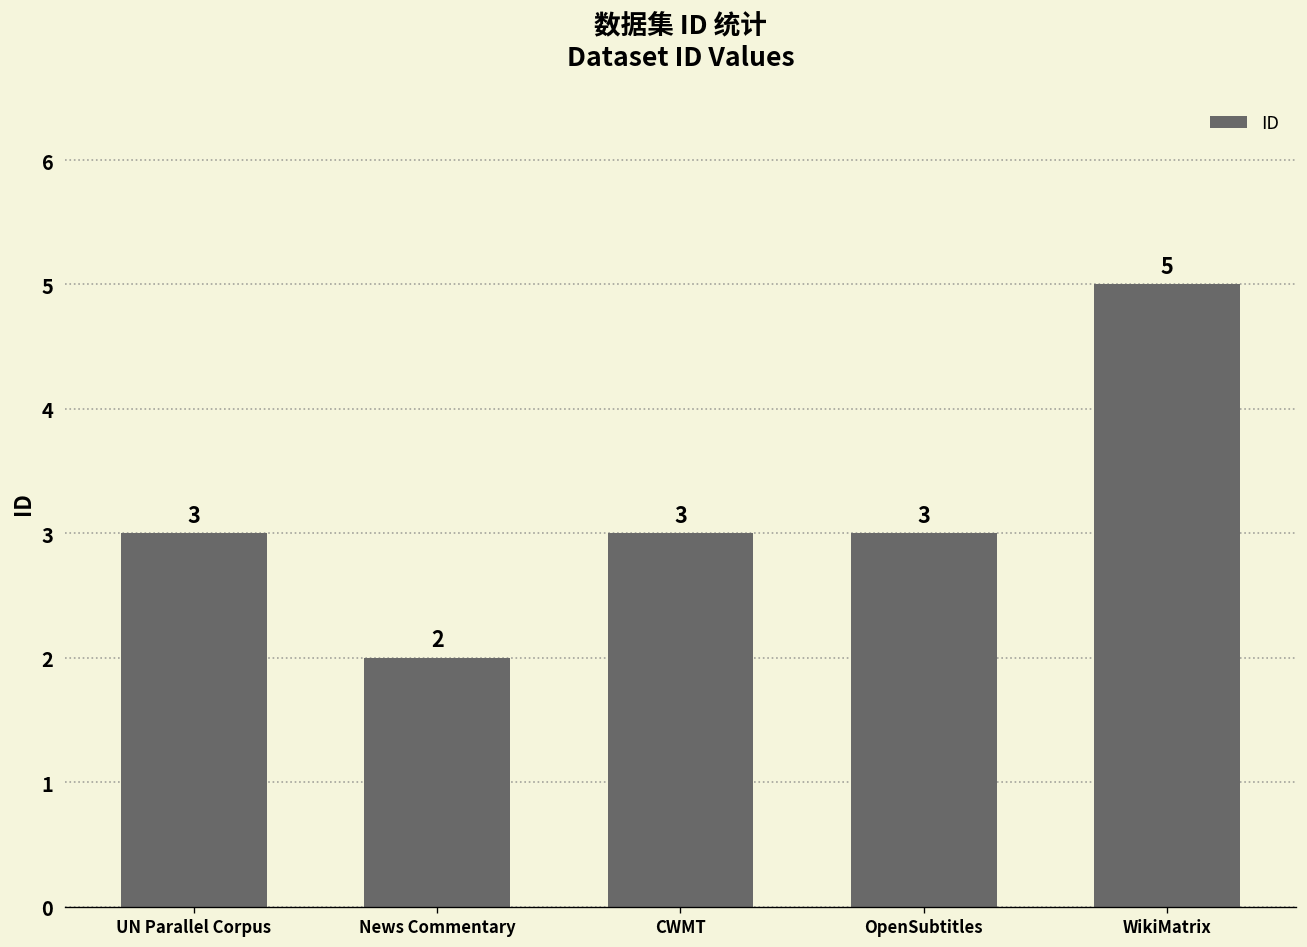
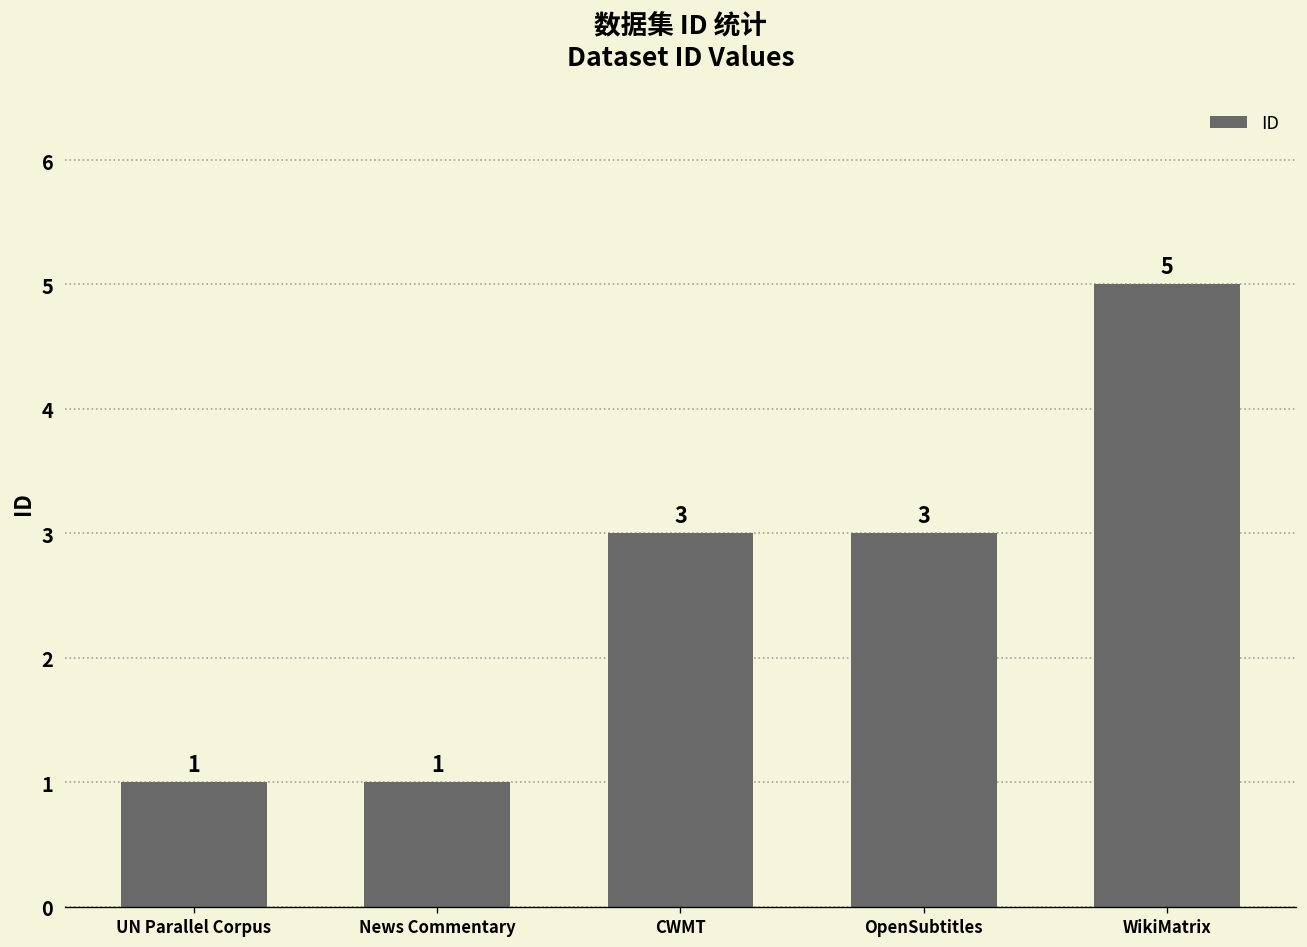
  {
-   "UN Parallel Corpus": 3,
-   "News Commentary": 2,
+   "UN Parallel Corpus": 1,
+   "News Commentary": 1,
    "CWMT": 3,
    "OpenSubtitles": 3,
    "WikiMatrix": 5
  }
